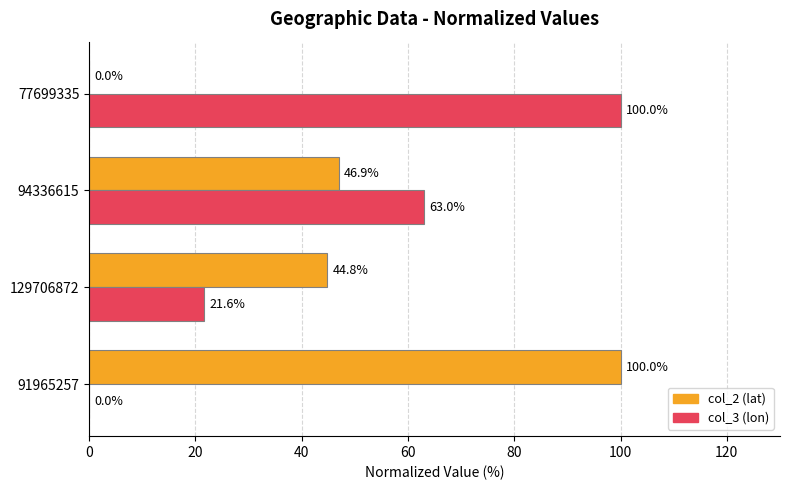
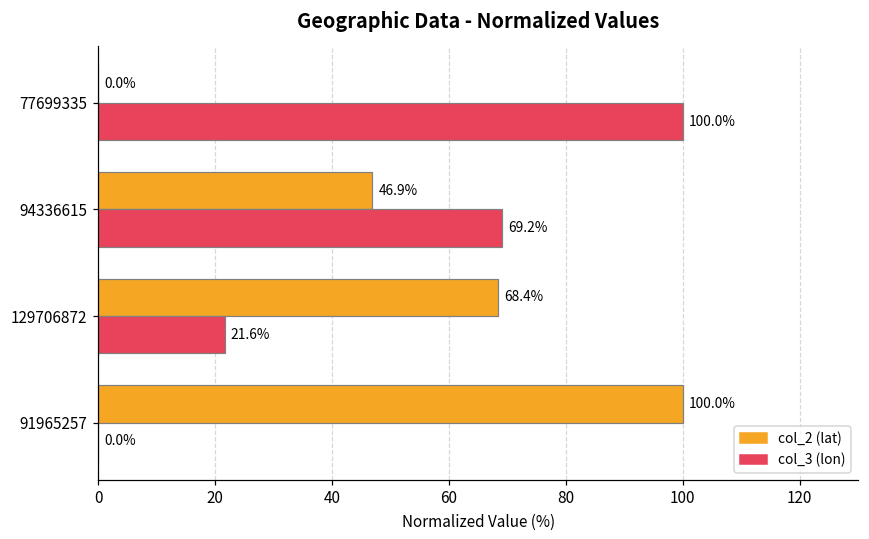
  {
    "col_2 (lat)": {
      "77699335": "0.0%",
      "94336615": "46.9%",
-     "129706872": "44.8%",
+     "129706872": "68.4%",
      "91965257": "100.0%"
    },
    "col_3 (lon)": {
      "77699335": "100.0%",
-     "94336615": "63.0%",
+     "94336615": "69.2%",
      "129706872": "21.6%",
      "91965257": "0.0%"
    }
  }
